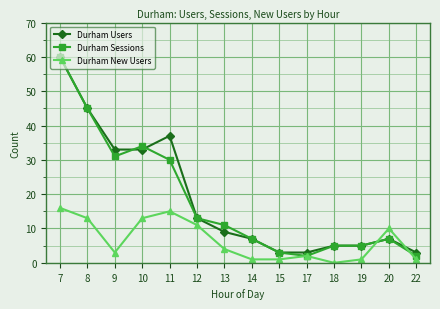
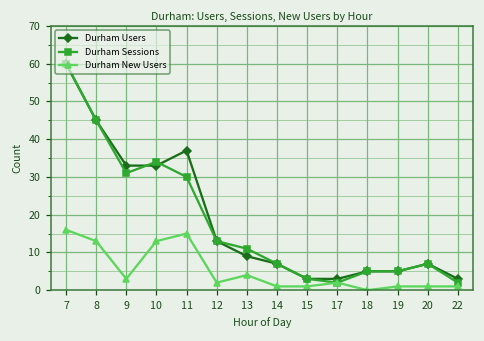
  {
    "Durham Users": {
      "9": 33,
      "10": 33,
      "11": 37,
      "13": 9,
      "17": 3,
      "22": 3
    },
    "Durham Sessions": {
      "9": 31,
      "10": 34,
      "11": 30,
      "13": 11,
      "22": 2
    },
    "Durham New Users": {
      "7": 16,
      "8": 13,
      "9": 3,
      "10": 13,
      "11": 15,
-     "12": 11,
+     "12": 2,
      "13": 4,
      "14": 1,
      "15": 1,
      "18": 0,
      "19": 1,
-     "20": 10,
+     "20": 1,
      "22": 1
    }
  }
